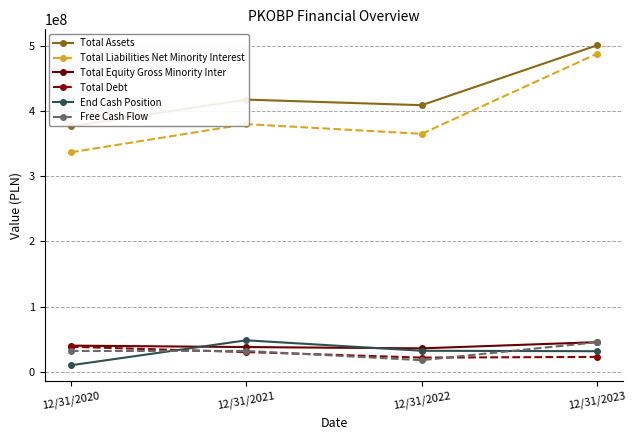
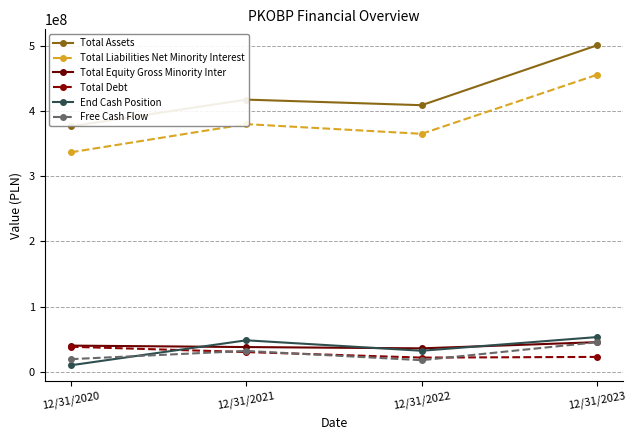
  {
    "Total Assets": {
      "12/31/2020": 380000000,
      "12/31/2022": 410000000,
      "12/31/2023": 500000000
    },
    "Total Liabilities Net Minority Interest": {
      "12/31/2020": 340000000,
      "12/31/2022": 370000000,
-     "12/31/2023": 490000000
+     "12/31/2023": 460000000
    },
    "End Cash Position": {
      "12/31/2020": 10000000,
      "12/31/2021": 50000000,
-     "12/31/2023": 30000000
+     "12/31/2023": 50000000
    },
    "Free Cash Flow": {
-     "12/31/2020": 30000000,
+     "12/31/2020": 20000000,
      "12/31/2022": 20000000
    }
  }
